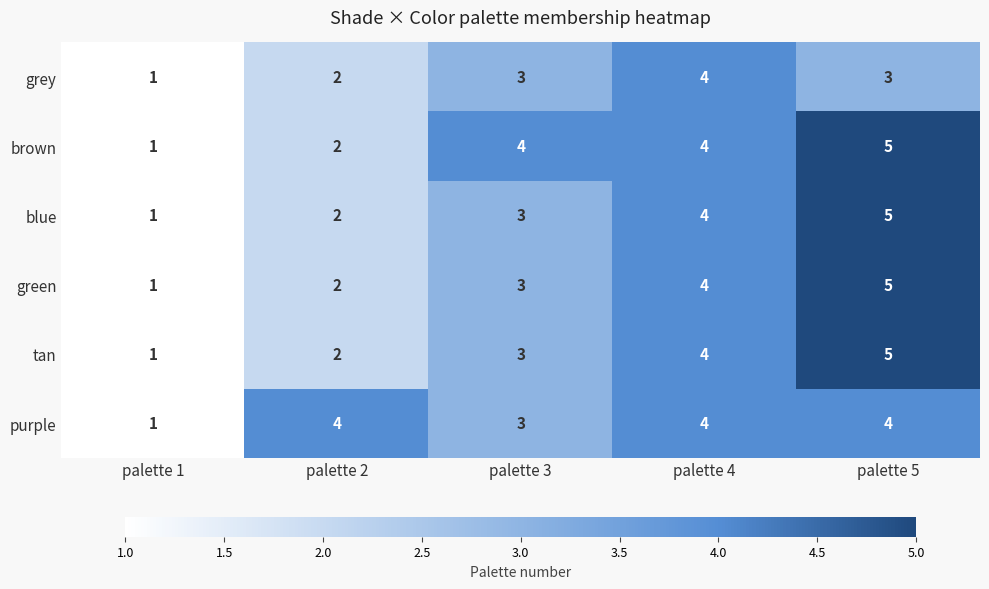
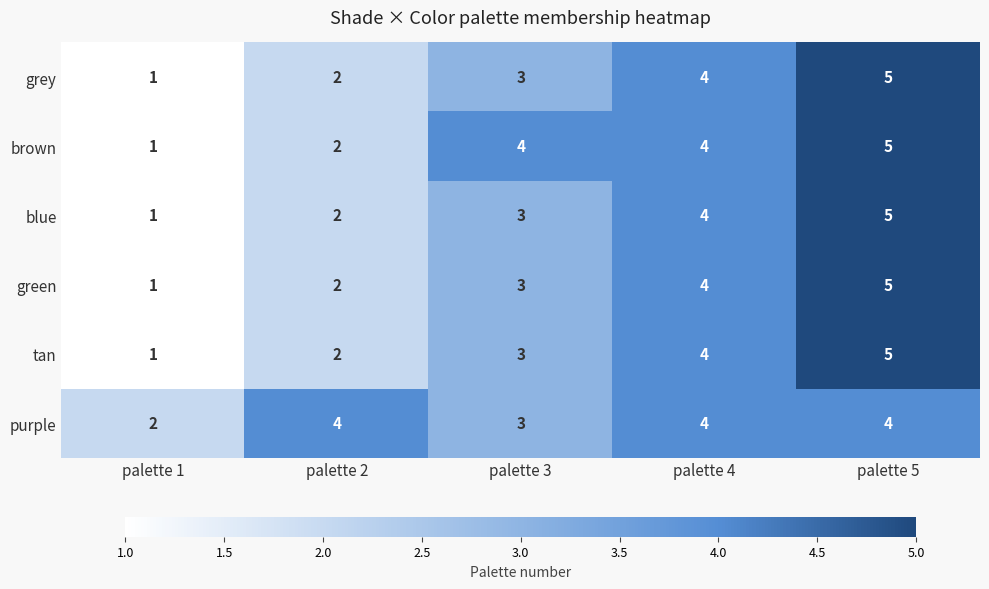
  {
    "grey": {
      "palette 1": 1,
      "palette 2": 2,
      "palette 3": 3,
      "palette 4": 4,
-     "palette 5": 3
+     "palette 5": 5
    },
    "brown": {
      "palette 1": 1,
      "palette 2": 2,
      "palette 3": 4,
      "palette 4": 4,
      "palette 5": 5
    },
    "blue": {
      "palette 1": 1,
      "palette 2": 2,
      "palette 3": 3,
      "palette 4": 4,
      "palette 5": 5
    },
    "green": {
      "palette 1": 1,
      "palette 2": 2,
      "palette 3": 3,
      "palette 4": 4,
      "palette 5": 5
    },
    "tan": {
      "palette 1": 1,
      "palette 2": 2,
      "palette 3": 3,
      "palette 4": 4,
      "palette 5": 5
    },
    "purple": {
-     "palette 1": 1,
+     "palette 1": 2,
      "palette 2": 4,
      "palette 3": 3,
      "palette 4": 4,
      "palette 5": 4
    }
  }
